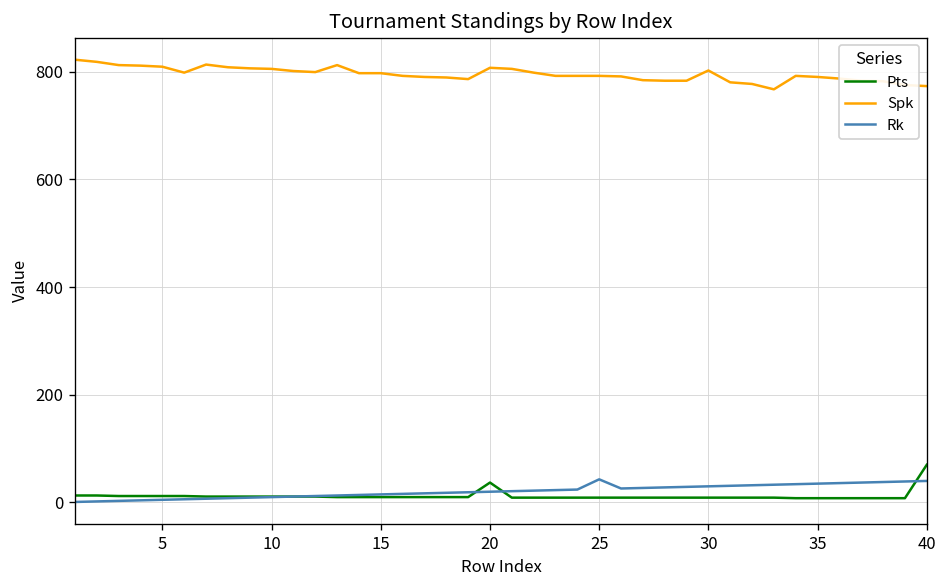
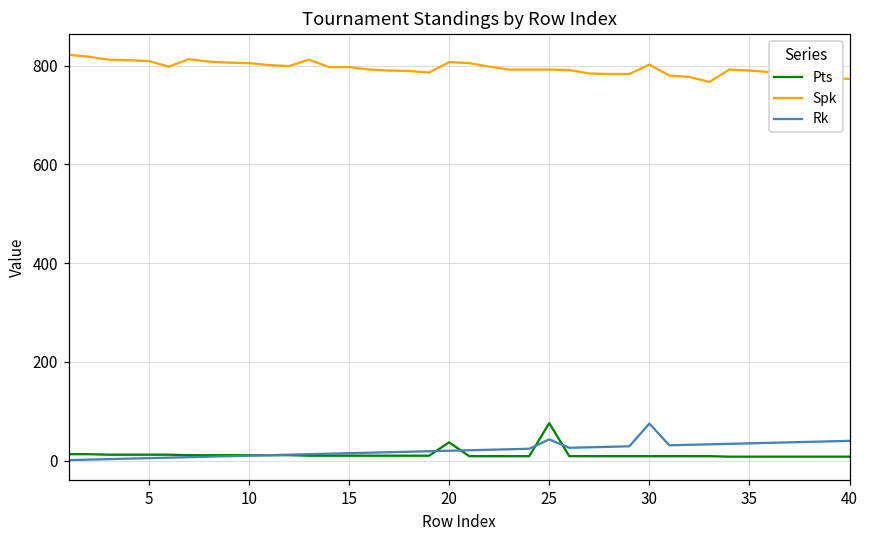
  {
    "Pts": {
      "5": 10,
      "20": 40,
-     "25": 10,
+     "25": 80,
      "30": 10,
      "35": 10,
-     "40": 70
+     "40": 10
    },
    "Spk": {
      "5": 810,
      "10": 810,
      "15": 800,
      "20": 810,
      "25": 790,
      "30": 800,
      "35": 790,
      "40": 770
    },
    "Rk": {
      "5": 10,
      "20": 20,
      "25": 40,
-     "30": 30,
+     "30": 80,
      "35": 40,
      "40": 40
    }
  }
